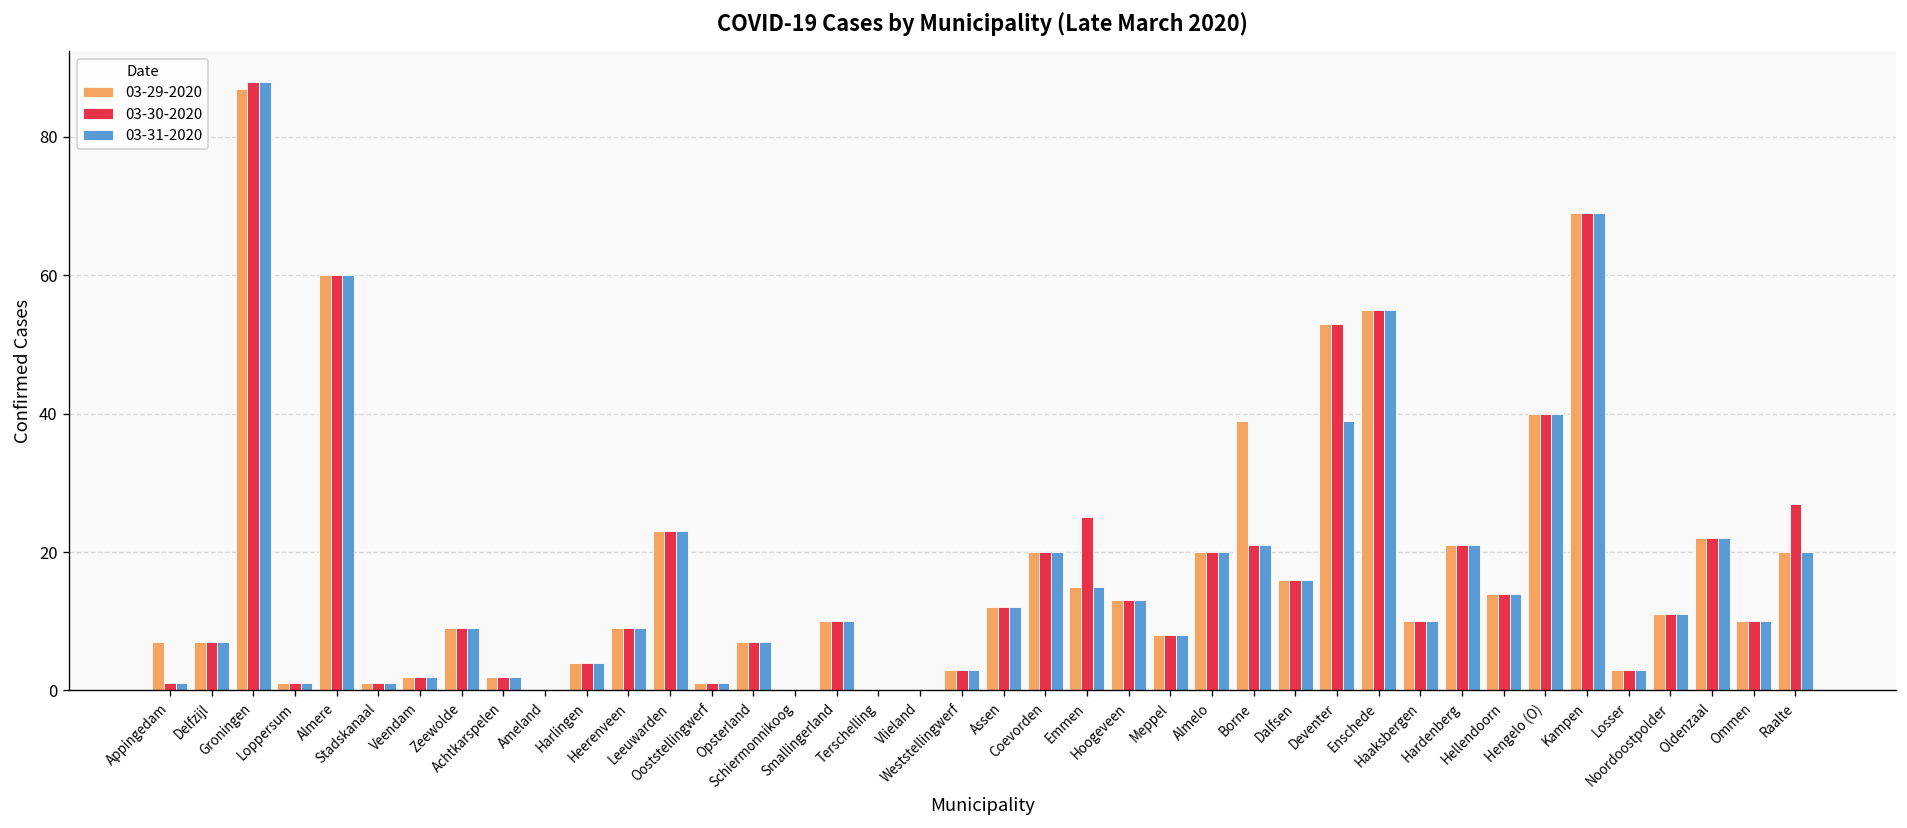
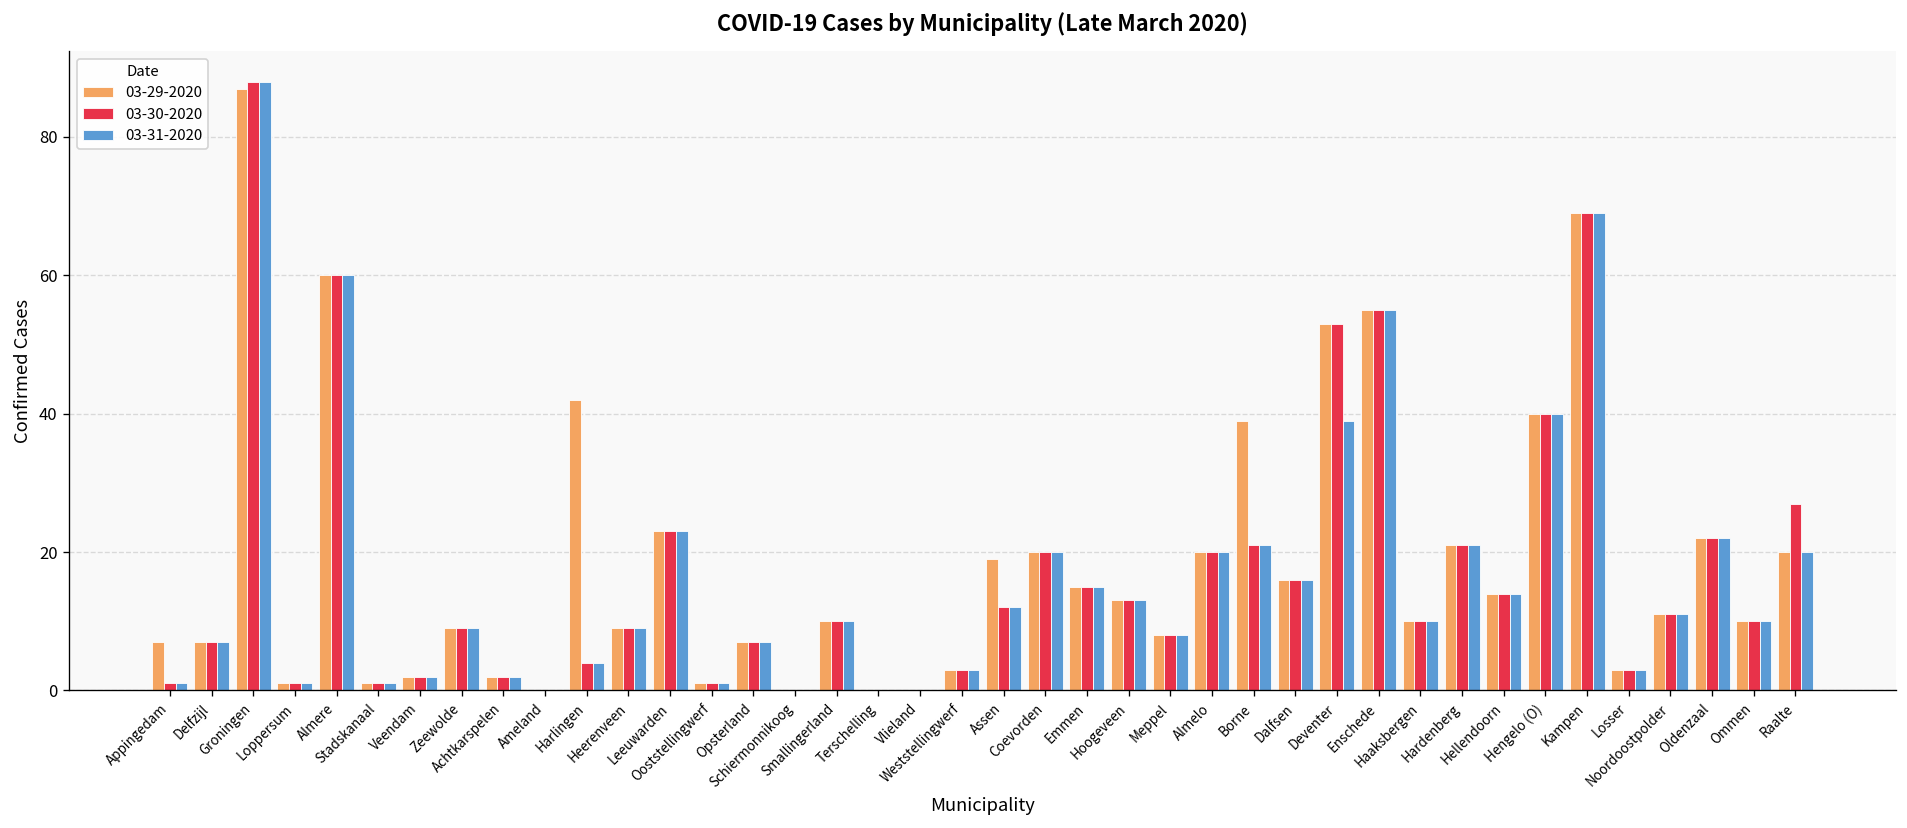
  {
    "03-29-2020": {
      "Appingedam": 7,
      "Delfzijl": 7,
      "Groningen": 87,
      "Loppersum": 1,
      "Almere": 60,
      "Stadskanaal": 1,
      "Veendam": 2,
      "Zeewolde": 9,
      "Achtkarspelen": 2,
      "Ameland": 0,
-     "Harlingen": 4,
+     "Harlingen": 42,
      "Heerenveen": 9,
      "Leeuwarden": 23,
      "Ooststellingwerf": 1,
      "Opsterland": 7,
      "Schiermonnikoog": 0,
      "Smallingerland": 10,
      "Terschelling": 0,
      "Vlieland": 0,
      "Weststellingwerf": 3,
-     "Assen": 12,
+     "Assen": 19,
      "Coevorden": 20,
      "Emmen": 15,
      "Hoogeveen": 13,
      "Meppel": 8,
      "Almelo": 20,
      "Borne": 39,
      "Dalfsen": 16,
      "Deventer": 53,
      "Enschede": 55,
      "Haaksbergen": 10,
      "Hardenberg": 21,
      "Hellendoorn": 14,
      "Hengelo (O)": 40,
      "Kampen": 69,
      "Losser": 3,
      "Noordoostpolder": 11,
      "Oldenzaal": 22,
      "Ommen": 10,
      "Raalte": 20
    },
    "03-30-2020": {
      "Appingedam": 1,
      "Delfzijl": 7,
      "Groningen": 88,
      "Loppersum": 1,
      "Almere": 60,
      "Stadskanaal": 1,
      "Veendam": 2,
      "Zeewolde": 9,
      "Achtkarspelen": 2,
      "Ameland": 0,
      "Harlingen": 4,
      "Heerenveen": 9,
      "Leeuwarden": 23,
      "Ooststellingwerf": 1,
      "Opsterland": 7,
      "Schiermonnikoog": 0,
      "Smallingerland": 10,
      "Terschelling": 0,
      "Vlieland": 0,
      "Weststellingwerf": 3,
      "Assen": 12,
      "Coevorden": 20,
-     "Emmen": 25,
+     "Emmen": 15,
      "Hoogeveen": 13,
      "Meppel": 8,
      "Almelo": 20,
      "Borne": 21,
      "Dalfsen": 16,
      "Deventer": 53,
      "Enschede": 55,
      "Haaksbergen": 10,
      "Hardenberg": 21,
      "Hellendoorn": 14,
      "Hengelo (O)": 40,
      "Kampen": 69,
      "Losser": 3,
      "Noordoostpolder": 11,
      "Oldenzaal": 22,
      "Ommen": 10,
      "Raalte": 27
    },
    "03-31-2020": {
      "Appingedam": 1,
      "Delfzijl": 7,
      "Groningen": 88,
      "Loppersum": 1,
      "Almere": 60,
      "Stadskanaal": 1,
      "Veendam": 2,
      "Zeewolde": 9,
      "Achtkarspelen": 2,
      "Ameland": 0,
      "Harlingen": 4,
      "Heerenveen": 9,
      "Leeuwarden": 23,
      "Ooststellingwerf": 1,
      "Opsterland": 7,
      "Schiermonnikoog": 0,
      "Smallingerland": 10,
      "Terschelling": 0,
      "Vlieland": 0,
      "Weststellingwerf": 3,
      "Assen": 12,
      "Coevorden": 20,
      "Emmen": 15,
      "Hoogeveen": 13,
      "Meppel": 8,
      "Almelo": 20,
      "Borne": 21,
      "Dalfsen": 16,
      "Deventer": 39,
      "Enschede": 55,
      "Haaksbergen": 10,
      "Hardenberg": 21,
      "Hellendoorn": 14,
      "Hengelo (O)": 40,
      "Kampen": 69,
      "Losser": 3,
      "Noordoostpolder": 11,
      "Oldenzaal": 22,
      "Ommen": 10,
      "Raalte": 20
    }
  }
